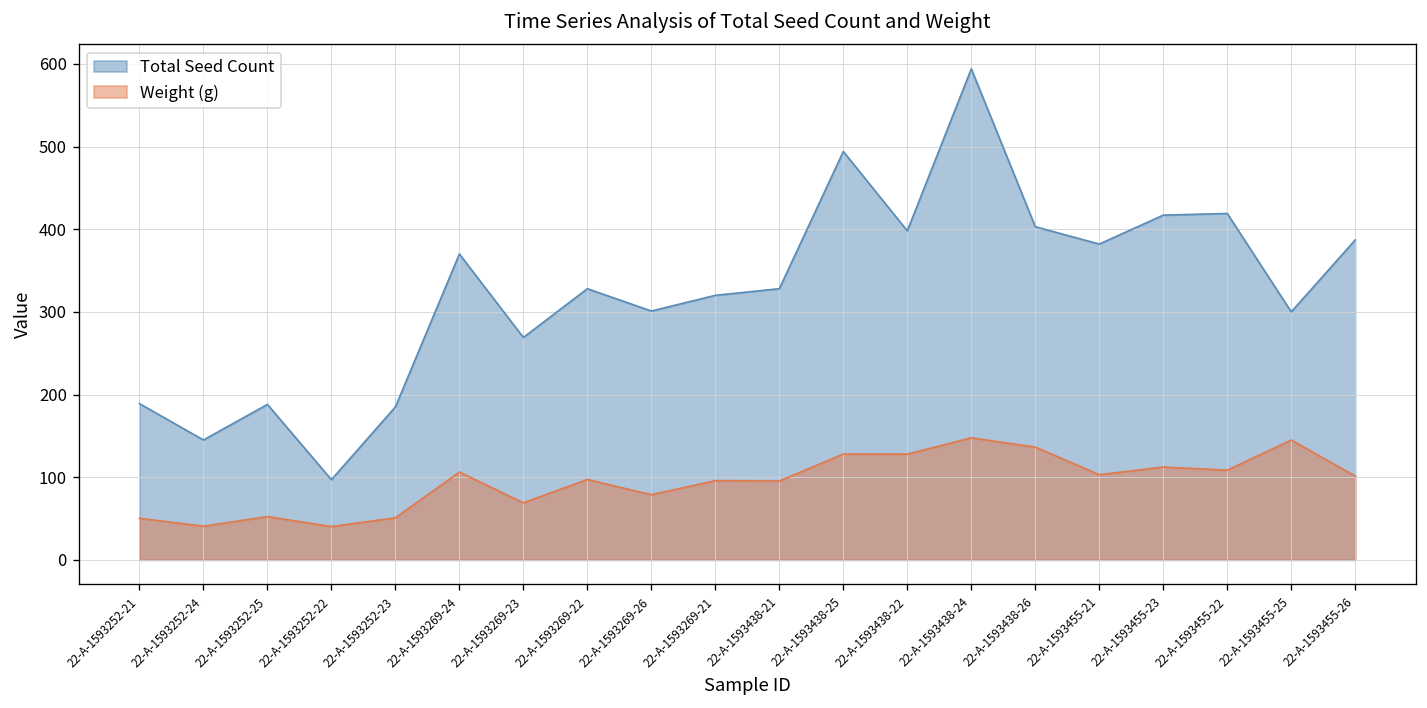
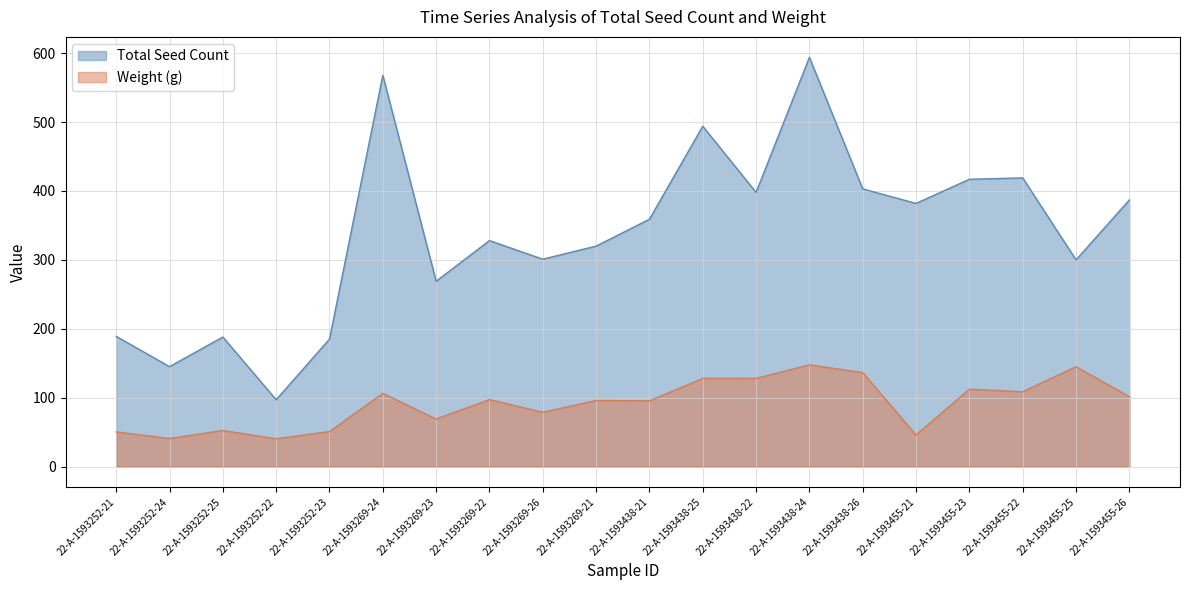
  {
    "Total Seed Count": {
      "22-A-1593252-21": 190,
      "22-A-1593252-24": 150,
      "22-A-1593252-25": 190,
      "22-A-1593252-22": 100,
      "22-A-1593252-23": 190,
-     "22-A-1593269-24": 370,
+     "22-A-1593269-24": 570,
      "22-A-1593269-23": 270,
      "22-A-1593269-22": 330,
      "22-A-1593269-26": 300,
      "22-A-1593269-21": 320,
-     "22-A-1593438-21": 330,
+     "22-A-1593438-21": 360,
      "22-A-1593438-25": 490,
      "22-A-1593438-22": 400,
      "22-A-1593438-24": 590,
      "22-A-1593438-26": 400,
      "22-A-1593455-21": 380,
      "22-A-1593455-23": 420,
      "22-A-1593455-22": 420,
      "22-A-1593455-25": 300,
      "22-A-1593455-26": 390
    },
    "Weight (g)": {
      "22-A-1593252-21": 50,
      "22-A-1593252-24": 40,
      "22-A-1593252-25": 50,
      "22-A-1593252-22": 40,
      "22-A-1593252-23": 50,
      "22-A-1593269-24": 110,
      "22-A-1593269-23": 70,
      "22-A-1593269-22": 100,
      "22-A-1593269-26": 80,
      "22-A-1593269-21": 100,
      "22-A-1593438-21": 100,
      "22-A-1593438-25": 130,
      "22-A-1593438-22": 130,
      "22-A-1593438-24": 150,
      "22-A-1593438-26": 140,
-     "22-A-1593455-21": 100,
+     "22-A-1593455-21": 50,
      "22-A-1593455-23": 110,
      "22-A-1593455-22": 110,
      "22-A-1593455-25": 140,
      "22-A-1593455-26": 100
    }
  }
